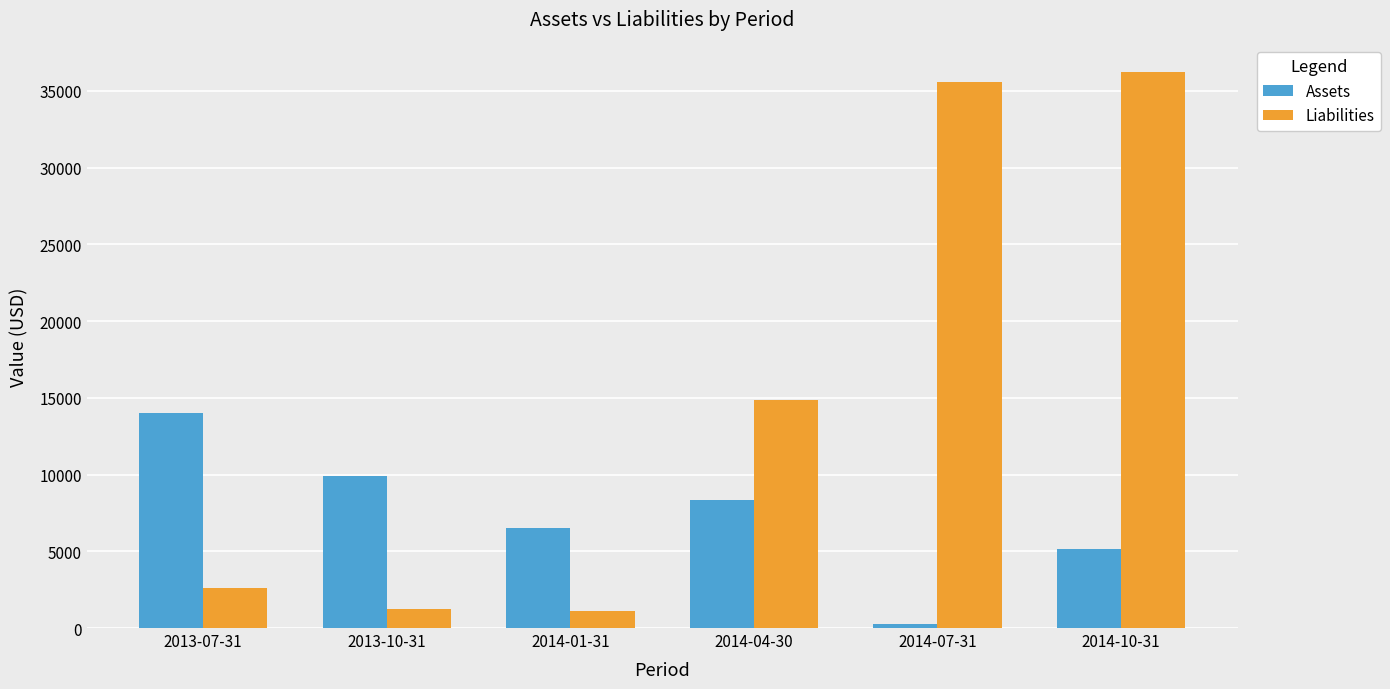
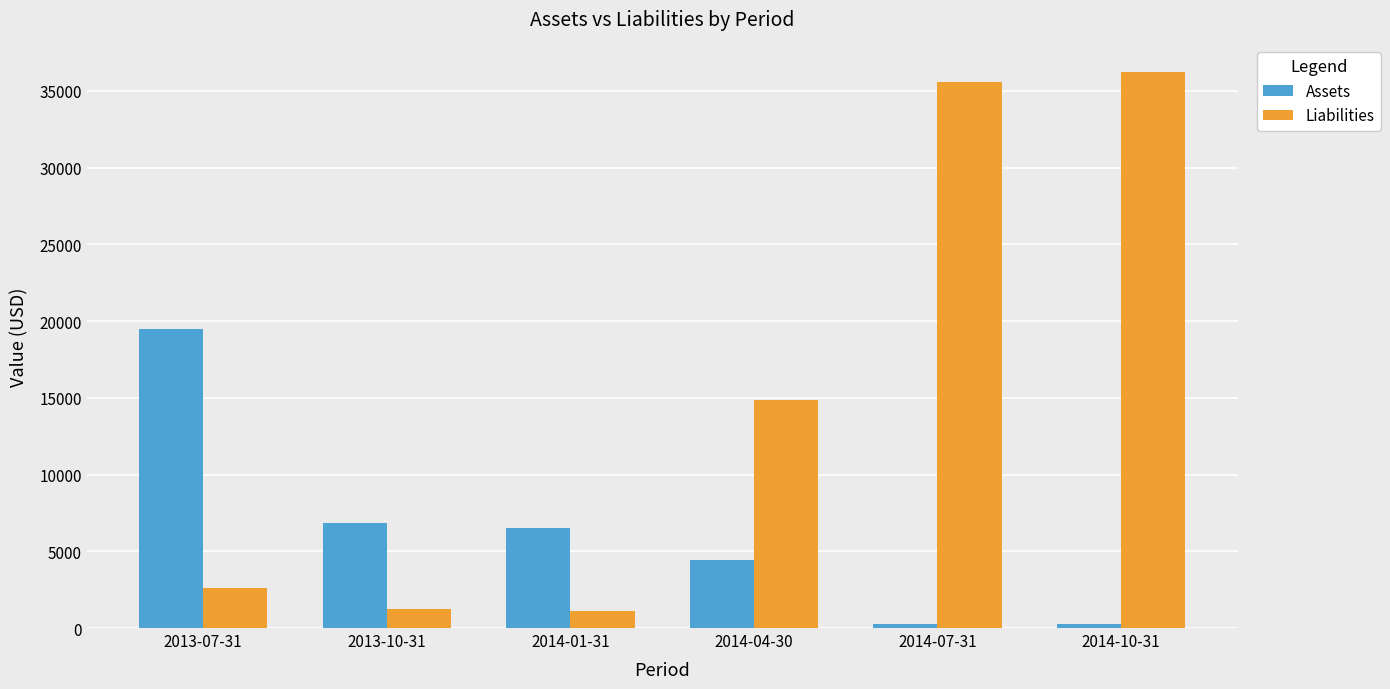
  {
    "Assets": {
-     "2013-07-31": 14000,
-     "2013-10-31": 9900,
+     "2013-07-31": 19500,
+     "2013-10-31": 6800,
      "2014-01-31": 6500,
-     "2014-04-30": 8300,
+     "2014-04-30": 4500,
      "2014-07-31": 300,
-     "2014-10-31": 5200
+     "2014-10-31": 300
    },
    "Liabilities": {
      "2013-07-31": 2600,
      "2013-10-31": 1200,
      "2014-01-31": 1100,
      "2014-04-30": 14800,
      "2014-07-31": 35600,
      "2014-10-31": 36200
    }
  }
